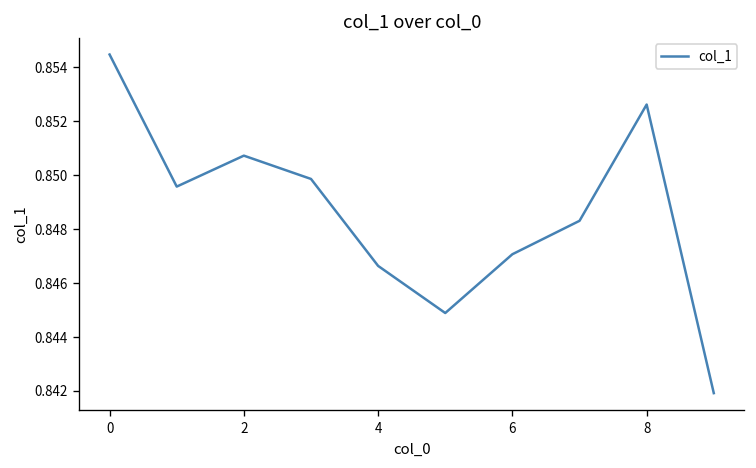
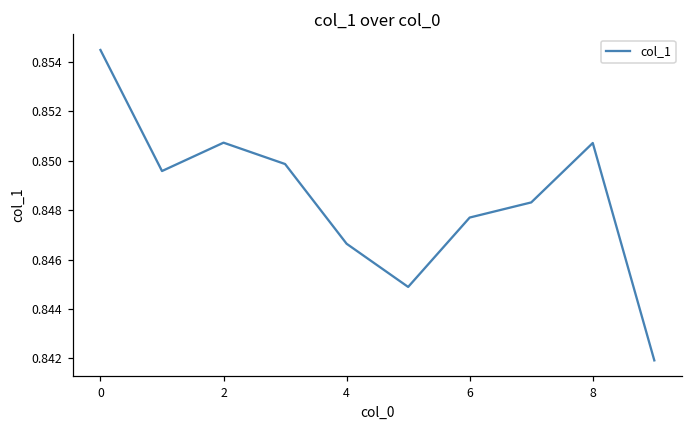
  {
    "0": 0.8545,
    "2": 0.8507,
    "4": 0.8466,
-   "6": 0.8471,
-   "8": 0.8526
+   "6": 0.8477,
+   "8": 0.8507
  }
